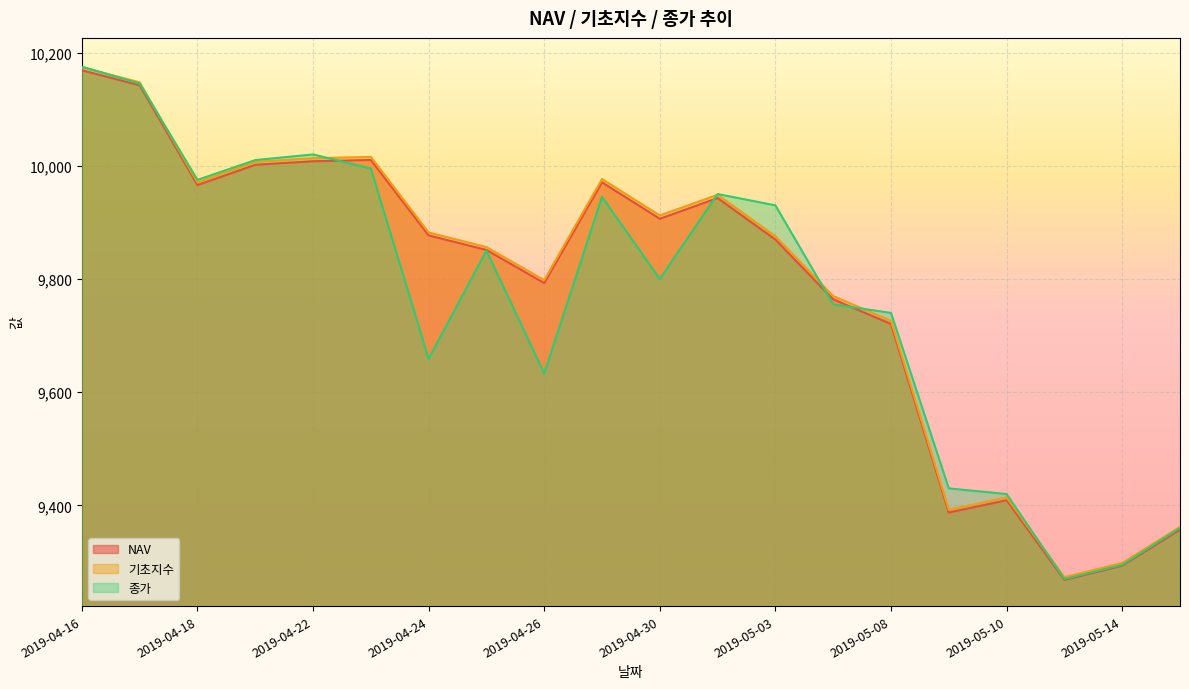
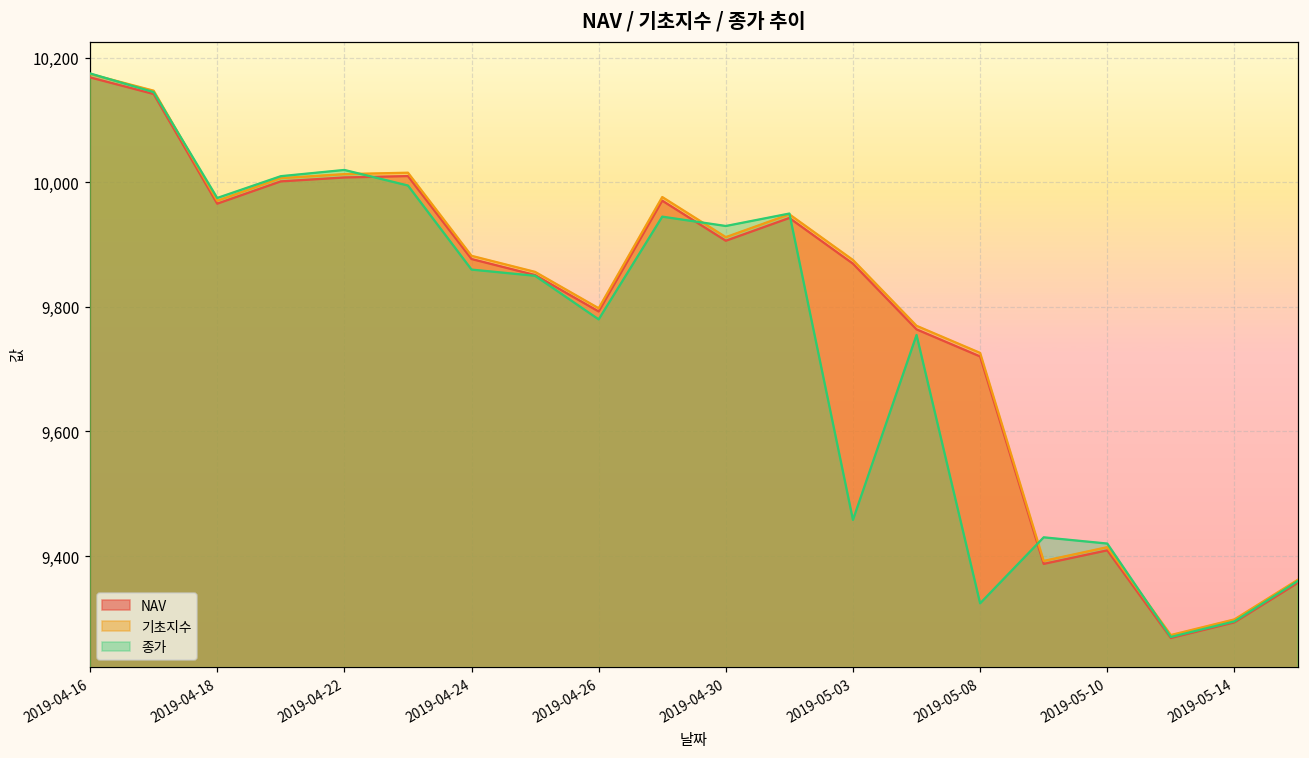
  {
    "NAV": {
      "2019-04-16": "10,170",
      "2019-04-18": "9,970",
      "2019-04-22": "10,010",
      "2019-04-24": "9,880",
      "2019-04-26": "9,790",
      "2019-04-30": "9,910",
      "2019-05-03": "9,870",
      "2019-05-08": "9,720",
      "2019-05-10": "9,410"
    },
    "기초지수": {
      "2019-04-22": "10,010",
      "2019-04-24": "9,880",
      "2019-04-26": "9,800",
      "2019-04-30": "9,910",
      "2019-05-03": "9,880",
      "2019-05-08": "9,730",
      "2019-05-10": "9,410"
    },
    "종가": {
      "2019-04-22": "10,020",
-     "2019-04-24": "9,660",
-     "2019-04-26": "9,630",
-     "2019-04-30": "9,800",
-     "2019-05-03": "9,930",
-     "2019-05-08": "9,740",
+     "2019-04-24": "9,860",
+     "2019-04-26": "9,780",
+     "2019-04-30": "9,930",
+     "2019-05-03": "9,460",
+     "2019-05-08": "9,320",
      "2019-05-10": "9,420"
    }
  }
